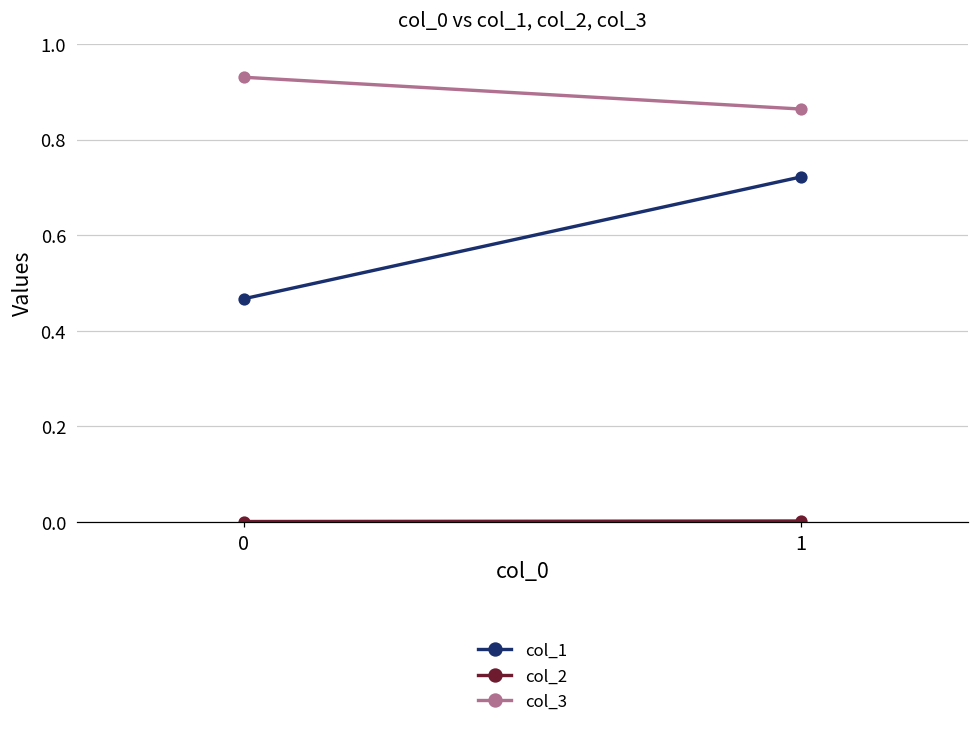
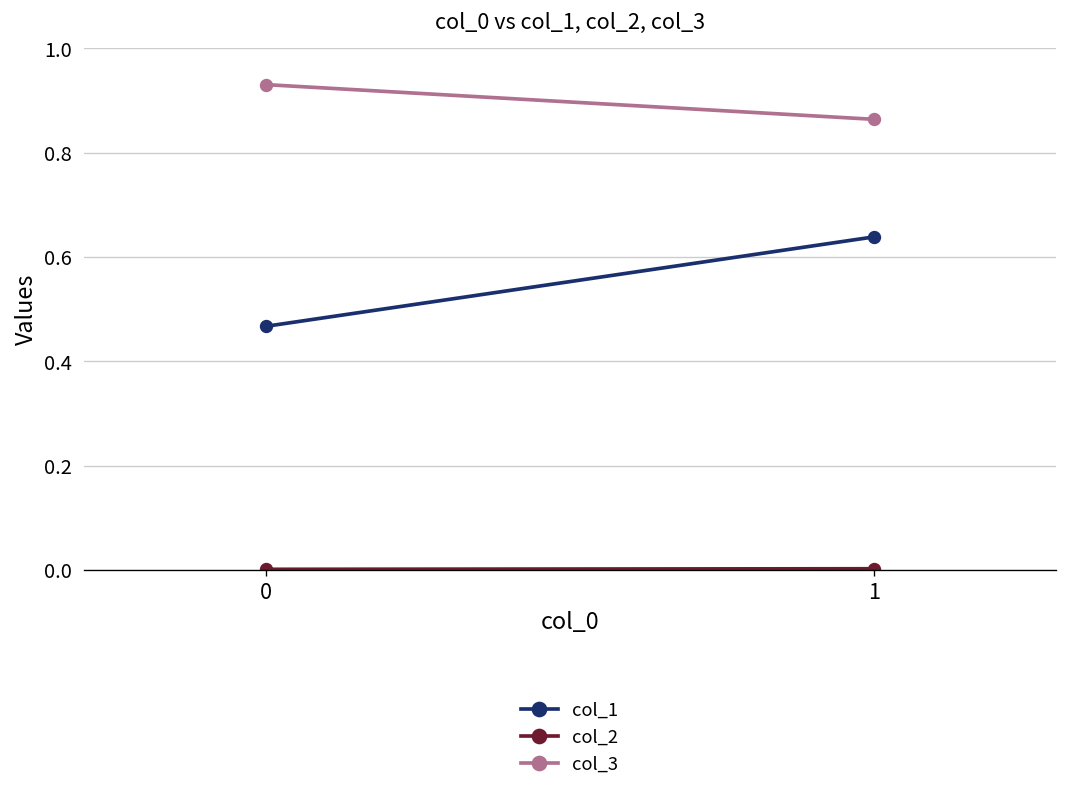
  {
    "col_1": {
      "0": 0.47,
-     "1": 0.72
+     "1": 0.64
    },
    "col_2": {
      "0": 0.00,
      "1": 0.00
    },
    "col_3": {
      "0": 0.93,
      "1": 0.86
    }
  }
